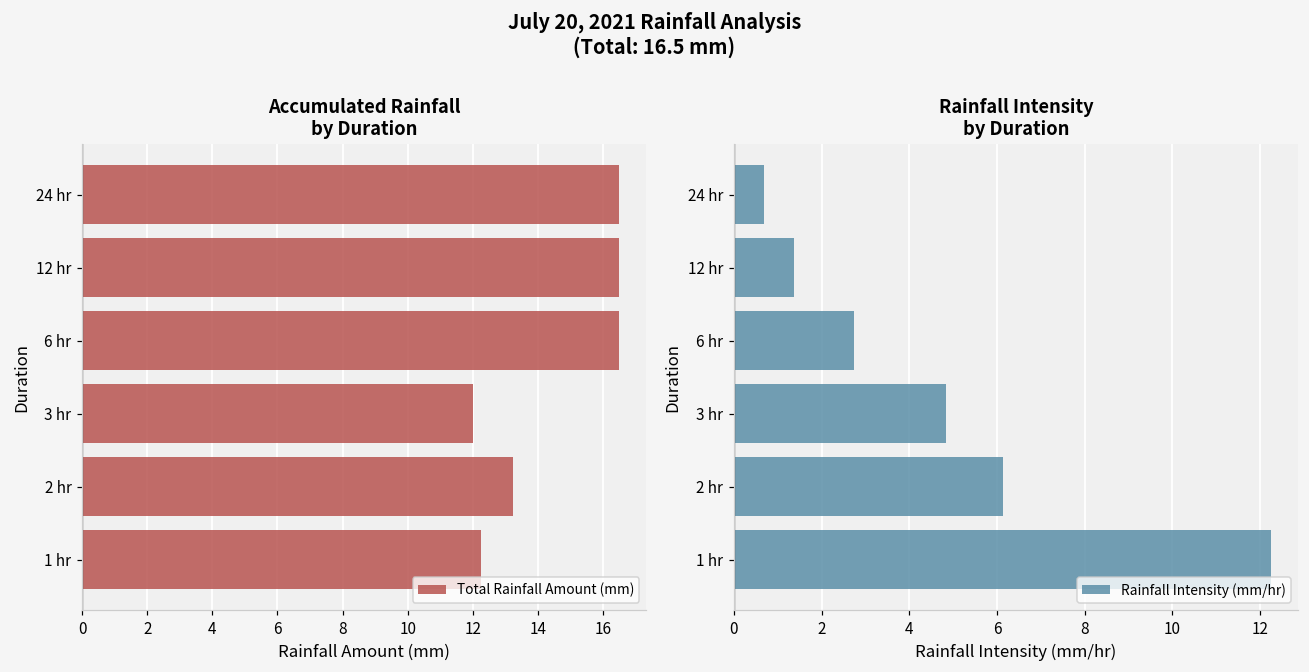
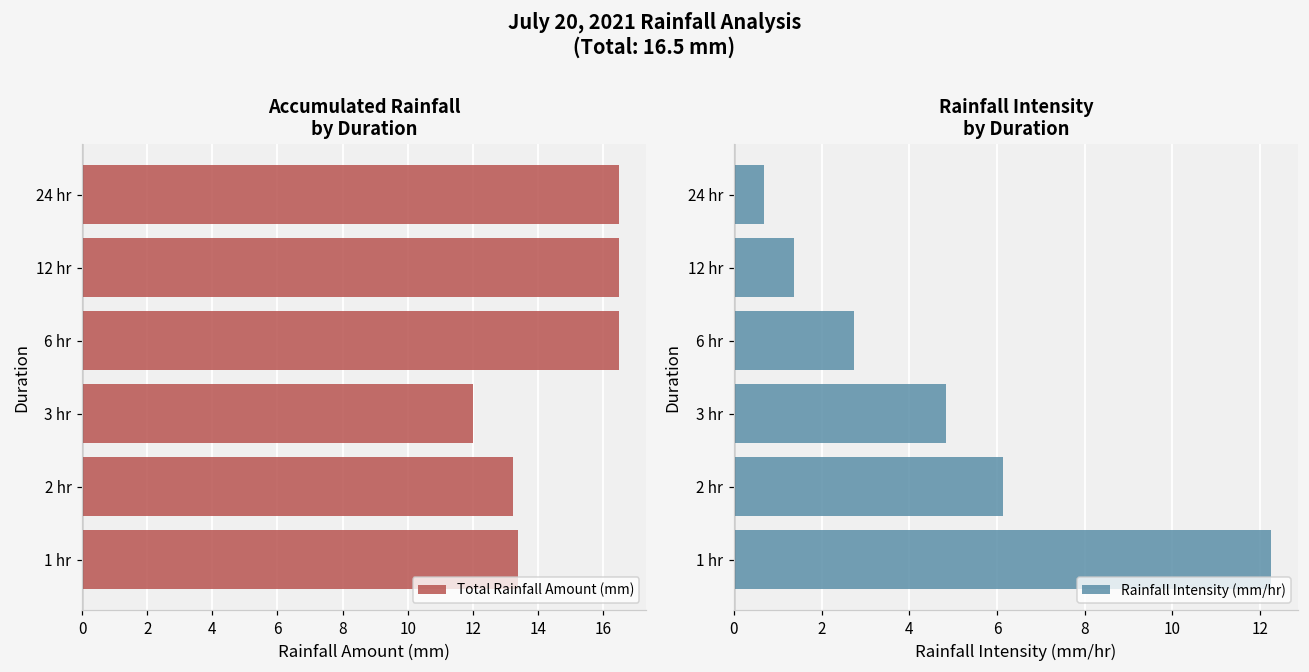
  {
    "Accumulated Rainfall by Duration": {
      "24 hr": 16.5,
      "12 hr": 16.5,
      "6 hr": 16.5,
      "3 hr": 12.0,
      "2 hr": 13.2,
-     "1 hr": 12.3
+     "1 hr": 13.4
    },
    "Rainfall Intensity by Duration": {
      "24 hr": 0.7,
      "12 hr": 1.4,
      "6 hr": 2.8,
      "3 hr": 4.8,
      "2 hr": 6.1,
      "1 hr": 12.3
    }
  }
